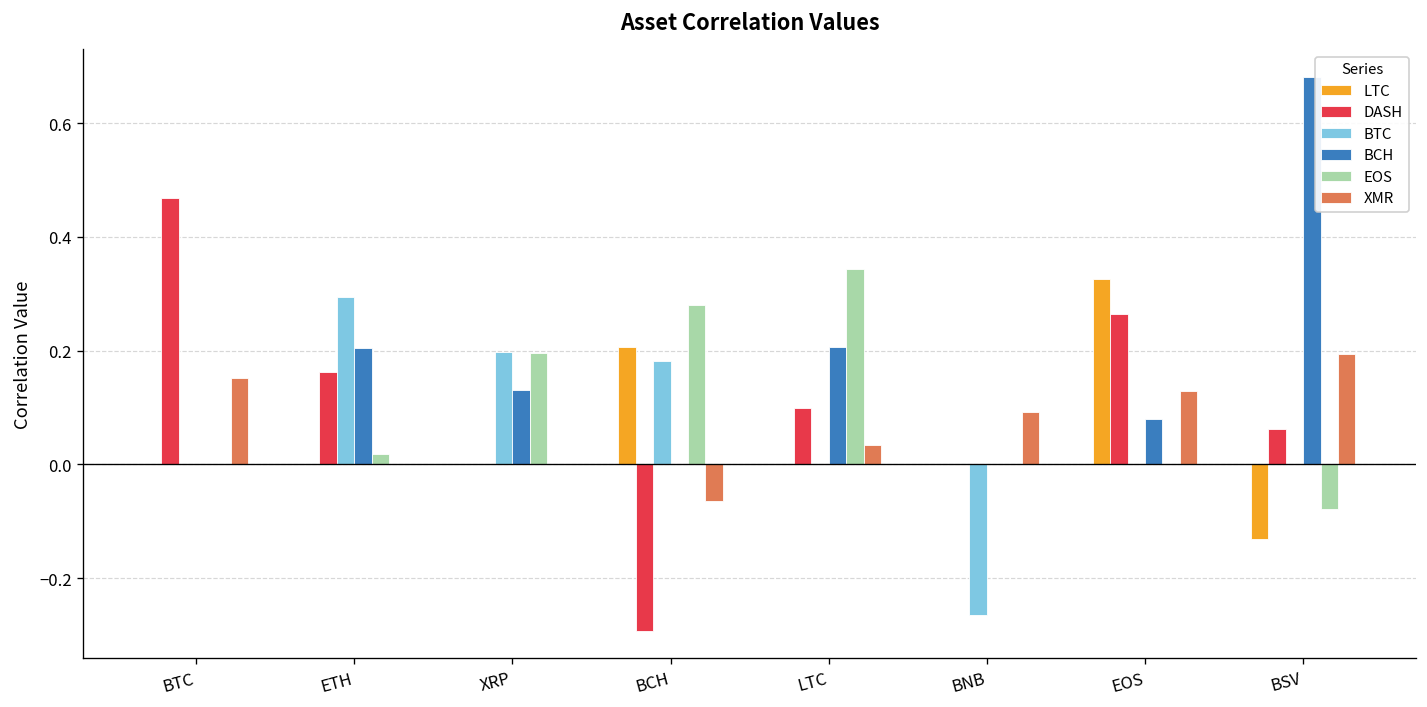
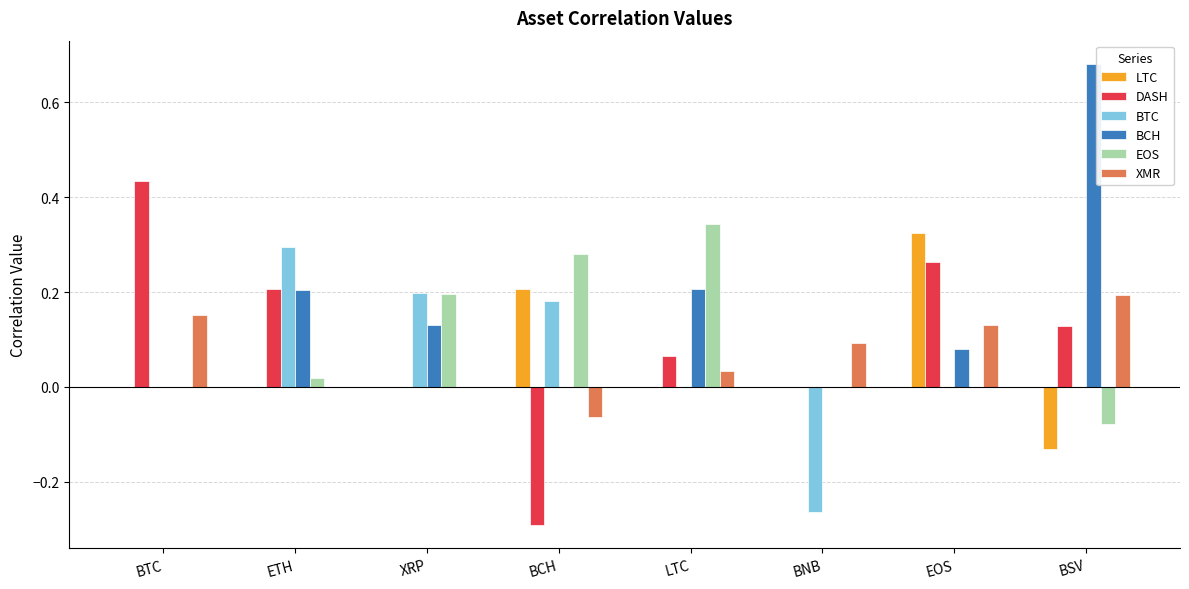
  {
    "LTC": {
      "BTC": 0.00,
      "ETH": 0.00,
      "XRP": 0.00,
      "BCH": 0.21,
      "LTC": 0.00,
      "BNB": 0.00,
      "EOS": 0.33,
      "BSV": -0.13
    },
    "DASH": {
-     "BTC": 0.47,
-     "ETH": 0.16,
+     "BTC": 0.43,
+     "ETH": 0.21,
      "XRP": 0.00,
      "BCH": -0.29,
-     "LTC": 0.10,
+     "LTC": 0.07,
      "BNB": 0.00,
      "EOS": 0.26,
-     "BSV": 0.06
+     "BSV": 0.13
    },
    "BTC": {
      "BTC": 0.00,
      "ETH": 0.29,
      "XRP": 0.20,
      "BCH": 0.18,
      "LTC": 0.00,
      "BNB": -0.26,
      "EOS": 0.00,
      "BSV": 0.00
    },
    "BCH": {
      "BTC": 0.00,
      "ETH": 0.20,
      "XRP": 0.13,
      "BCH": 0.00,
      "LTC": 0.21,
      "BNB": 0.00,
      "EOS": 0.08,
      "BSV": 0.68
    },
    "EOS": {
      "BTC": 0.00,
      "ETH": 0.02,
      "XRP": 0.20,
      "BCH": 0.28,
      "LTC": 0.34,
      "BNB": 0.00,
      "EOS": 0.00,
      "BSV": -0.08
    },
    "XMR": {
      "BTC": 0.15,
      "ETH": 0.00,
      "XRP": 0.00,
      "BCH": -0.06,
      "LTC": 0.03,
      "BNB": 0.09,
      "EOS": 0.13,
      "BSV": 0.19
    }
  }
